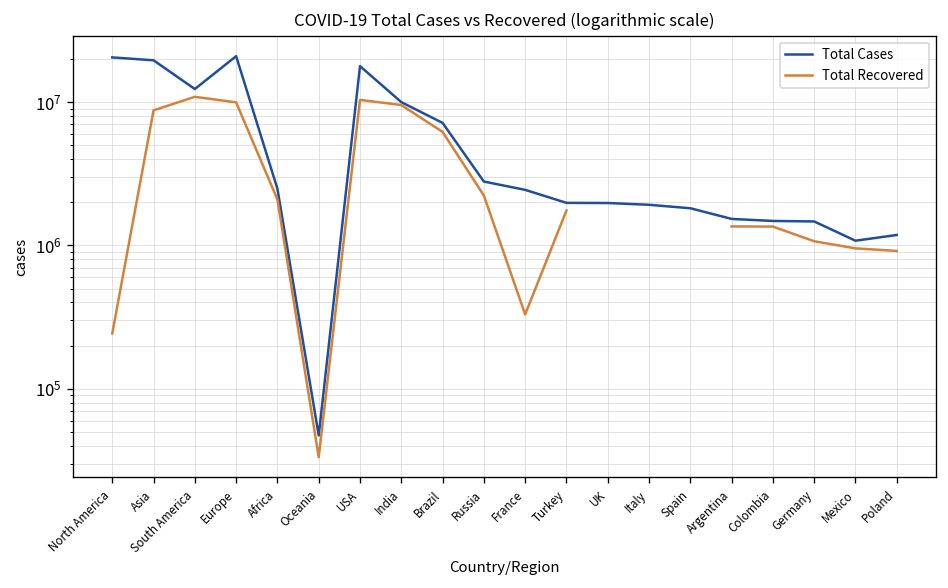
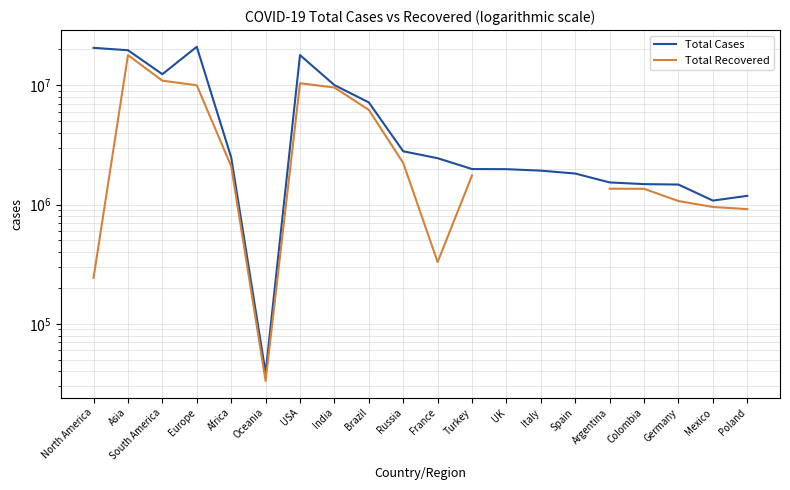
  {
    "Total Cases": {
      "North America": 21000000,
      "Asia": 20000000,
      "South America": 12000000,
      "Europe": 21000000,
      "Africa": 2500000,
-     "Oceania": 47000,
+     "Oceania": 39000,
      "USA": 18000000,
      "Brazil": 7000000,
      "Russia": 2800000,
      "France": 2400000,
      "Turkey": 2000000,
      "UK": 2000000,
      "Italy": 1900000,
      "Spain": 1800000,
      "Argentina": 1500000,
      "Colombia": 1500000,
      "Germany": 1500000,
      "Mexico": 1100000,
      "Poland": 1200000
    },
    "Total Recovered": {
      "North America": 240000,
-     "Asia": 9000000,
+     "Asia": 18000000,
      "South America": 11000000,
      "Europe": 10000000,
      "Africa": 2100000,
      "Oceania": 33000,
      "USA": 10000000,
      "Brazil": 6000000,
      "Russia": 2200000,
      "France": 330000,
      "Turkey": 1800000,
      "Italy": 1200000,
      "Argentina": 1400000,
      "Colombia": 1400000,
      "Germany": 1100000,
      "Mexico": 1000000,
      "Poland": 900000
    }
  }
